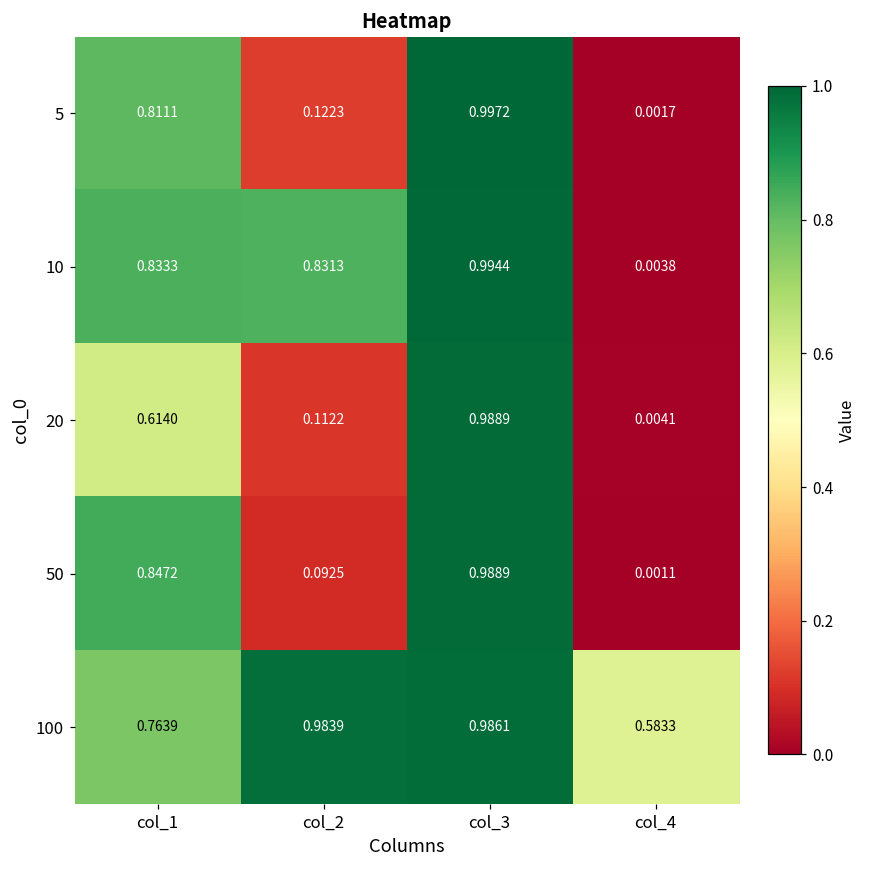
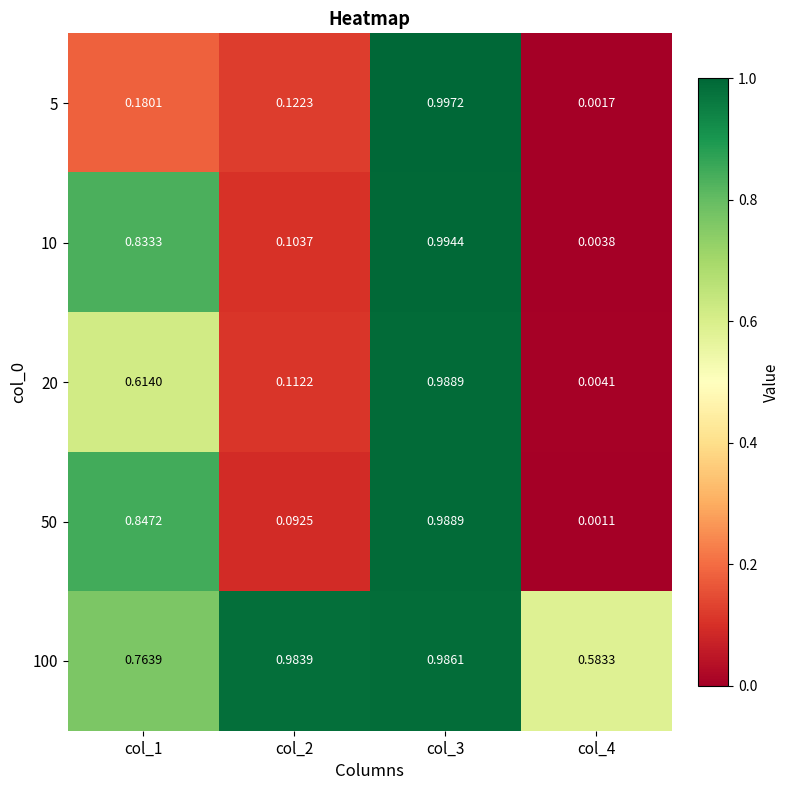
  {
    "5": {
-     "col_1": 0.8111,
+     "col_1": 0.1801,
      "col_2": 0.1223,
      "col_3": 0.9972,
      "col_4": 0.0017
    },
    "10": {
      "col_1": 0.8333,
-     "col_2": 0.8313,
+     "col_2": 0.1037,
      "col_3": 0.9944,
      "col_4": 0.0038
    },
    "20": {
      "col_1": 0.6140,
      "col_2": 0.1122,
      "col_3": 0.9889,
      "col_4": 0.0041
    },
    "50": {
      "col_1": 0.8472,
      "col_2": 0.0925,
      "col_3": 0.9889,
      "col_4": 0.0011
    },
    "100": {
      "col_1": 0.7639,
      "col_2": 0.9839,
      "col_3": 0.9861,
      "col_4": 0.5833
    }
  }
